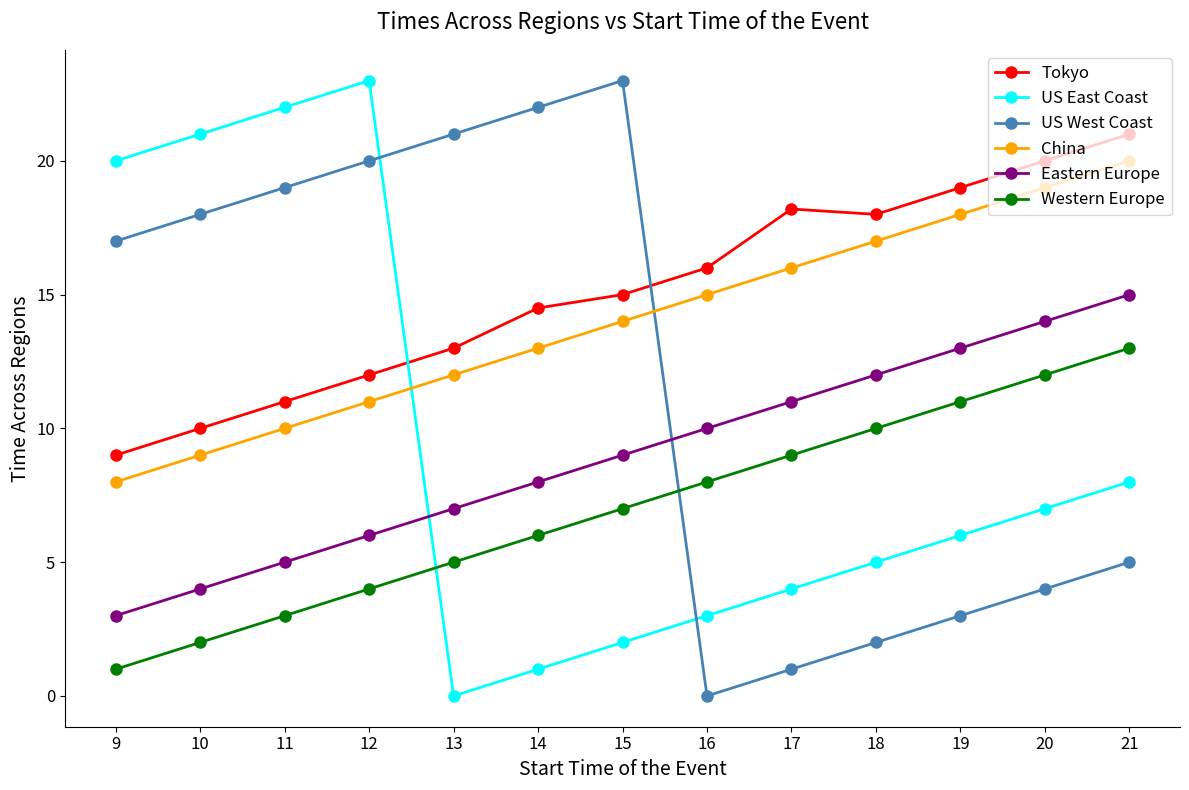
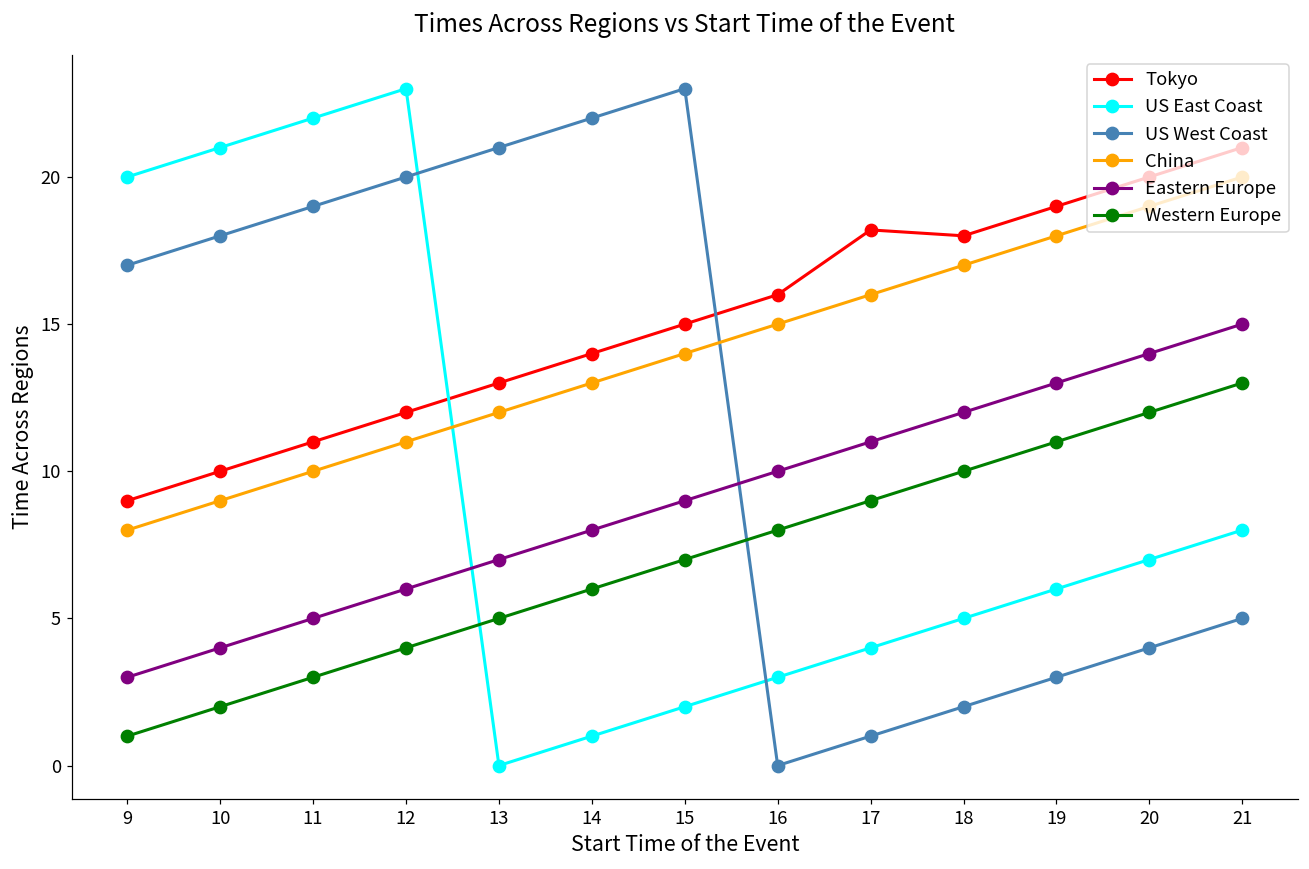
  {
    "Tokyo": {
      "9": 9.0,
      "10": 10.0,
      "11": 11.0,
      "12": 12.0,
      "13": 13.0,
-     "14": 14.5,
+     "14": 14.0,
      "15": 15.0,
      "16": 16.0,
      "17": 18.2,
      "18": 18.0,
      "19": 19.0
    },
    "US East Coast": {
      "9": 20.0,
      "10": 21.0,
      "11": 22.0,
      "12": 23.0,
      "13": 0.0,
      "14": 1.0,
      "15": 2.0,
      "16": 3.0,
      "17": 4.0,
      "18": 5.0,
      "19": 6.0,
      "20": 7.0,
      "21": 8.0
    },
    "US West Coast": {
      "9": 17.0,
      "10": 18.0,
      "11": 19.0,
      "12": 20.0,
      "13": 21.0,
      "14": 22.0,
      "15": 23.0,
      "16": 0.0,
      "17": 1.0,
      "18": 2.0,
      "19": 3.0,
      "20": 4.0,
      "21": 5.0
    },
    "China": {
      "9": 8.0,
      "10": 9.0,
      "11": 10.0,
      "12": 11.0,
      "13": 12.0,
      "14": 13.0,
      "15": 14.0,
      "16": 15.0,
      "17": 16.0,
      "18": 17.0,
      "19": 18.0
    },
    "Eastern Europe": {
      "9": 3.0,
      "10": 4.0,
      "11": 5.0,
      "12": 6.0,
      "13": 7.0,
      "14": 8.0,
      "15": 9.0,
      "16": 10.0,
      "17": 11.0,
      "18": 12.0,
      "19": 13.0,
      "20": 14.0,
      "21": 15.0
    },
    "Western Europe": {
      "9": 1.0,
      "10": 2.0,
      "11": 3.0,
      "12": 4.0,
      "13": 5.0,
      "14": 6.0,
      "15": 7.0,
      "16": 8.0,
      "17": 9.0,
      "18": 10.0,
      "19": 11.0,
      "20": 12.0,
      "21": 13.0
    }
  }
